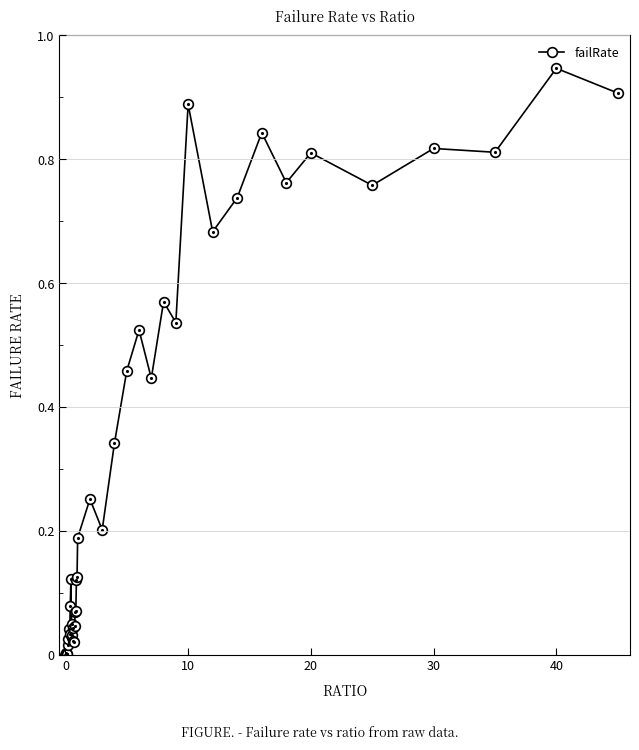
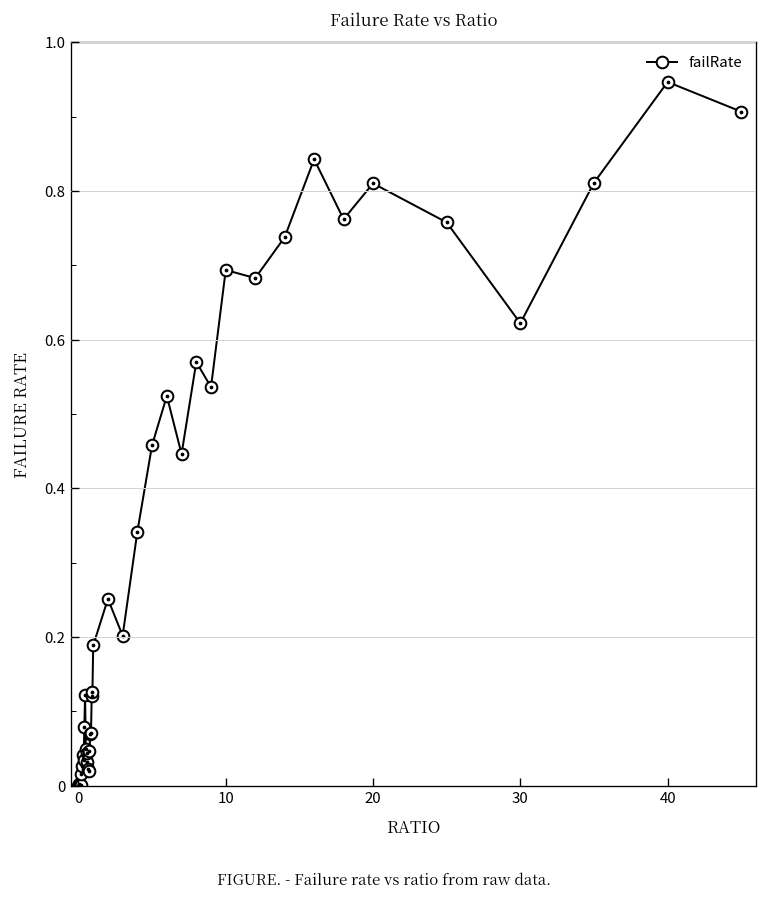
  {
    "0": 0.00,
-   "10": 0.89,
+   "10": 0.69,
    "20": 0.81,
-   "30": 0.82,
+   "30": 0.62,
    "40": 0.95
  }
